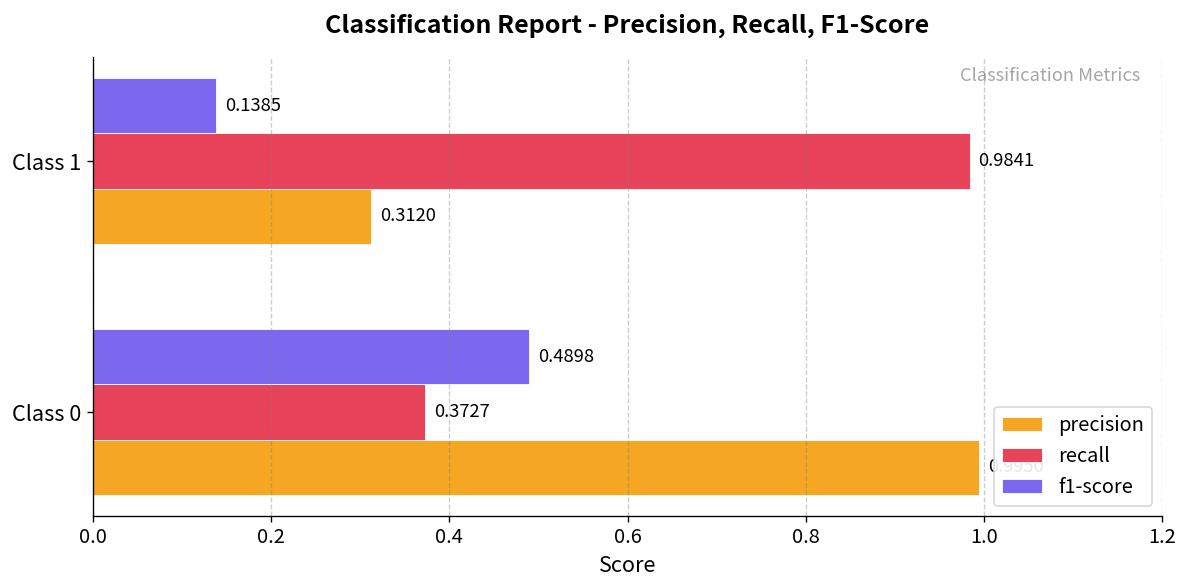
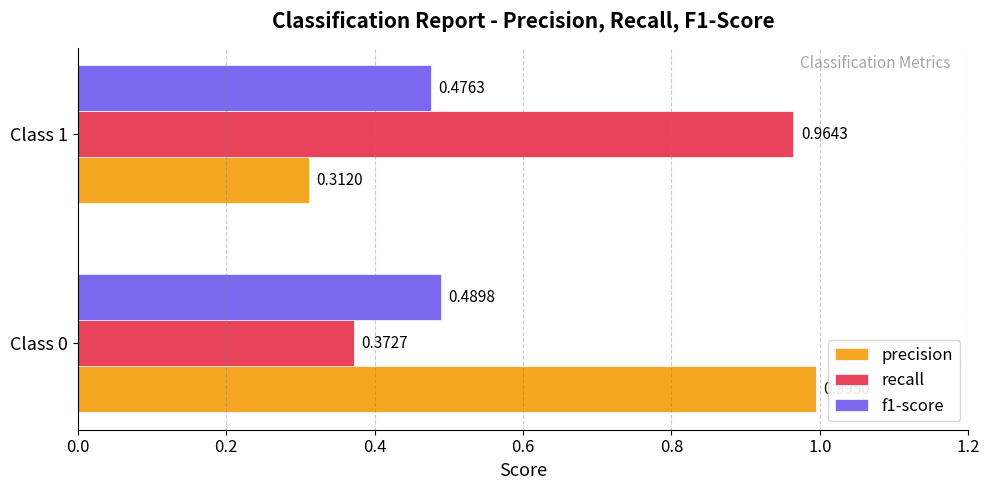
  {
    "precision": {
      "Class 1": 0.3120
    },
    "recall": {
-     "Class 1": 0.9841,
+     "Class 1": 0.9643,
      "Class 0": 0.3727
    },
    "f1-score": {
-     "Class 1": 0.1385,
+     "Class 1": 0.4763,
      "Class 0": 0.4898
    }
  }
